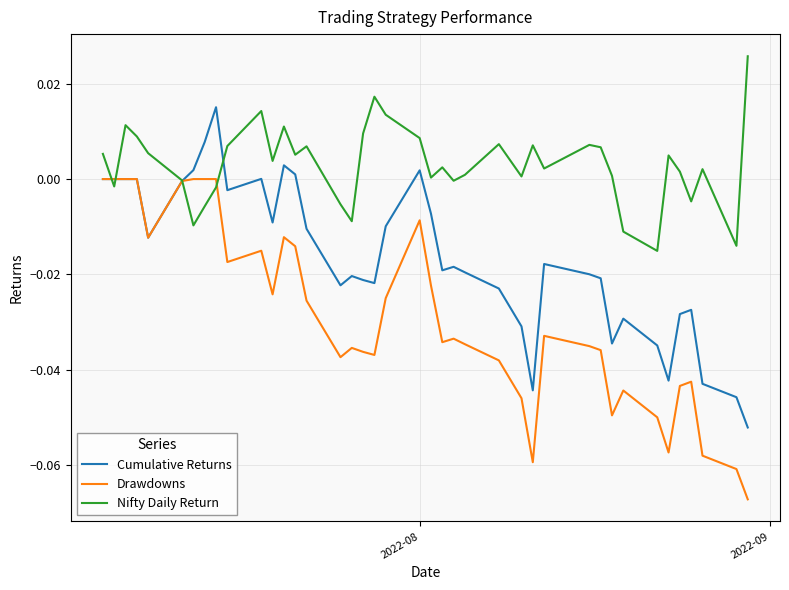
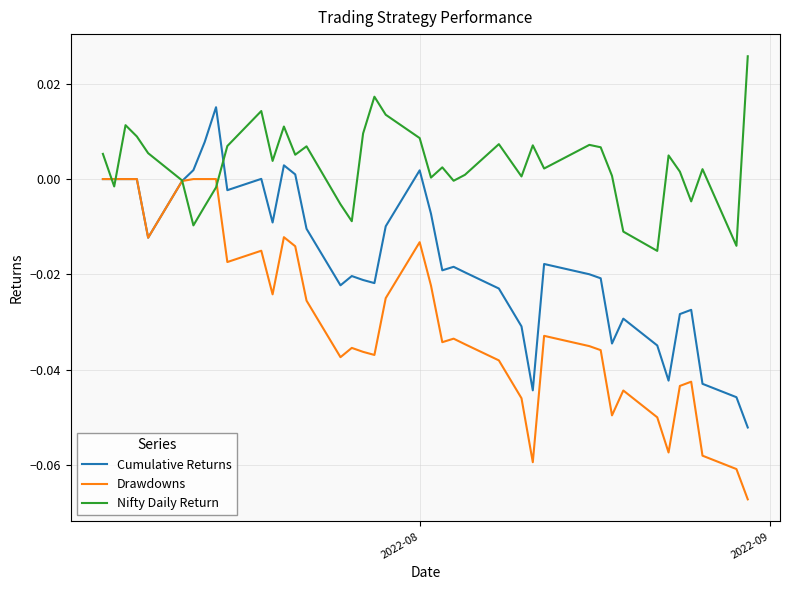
  {
    "Cumulative Returns": {
      "2022-08": 0.002
    },
    "Drawdowns": {
-     "2022-08": -0.009
+     "2022-08": -0.013
    },
    "Nifty Daily Return": {
      "2022-08": 0.009
    }
  }
